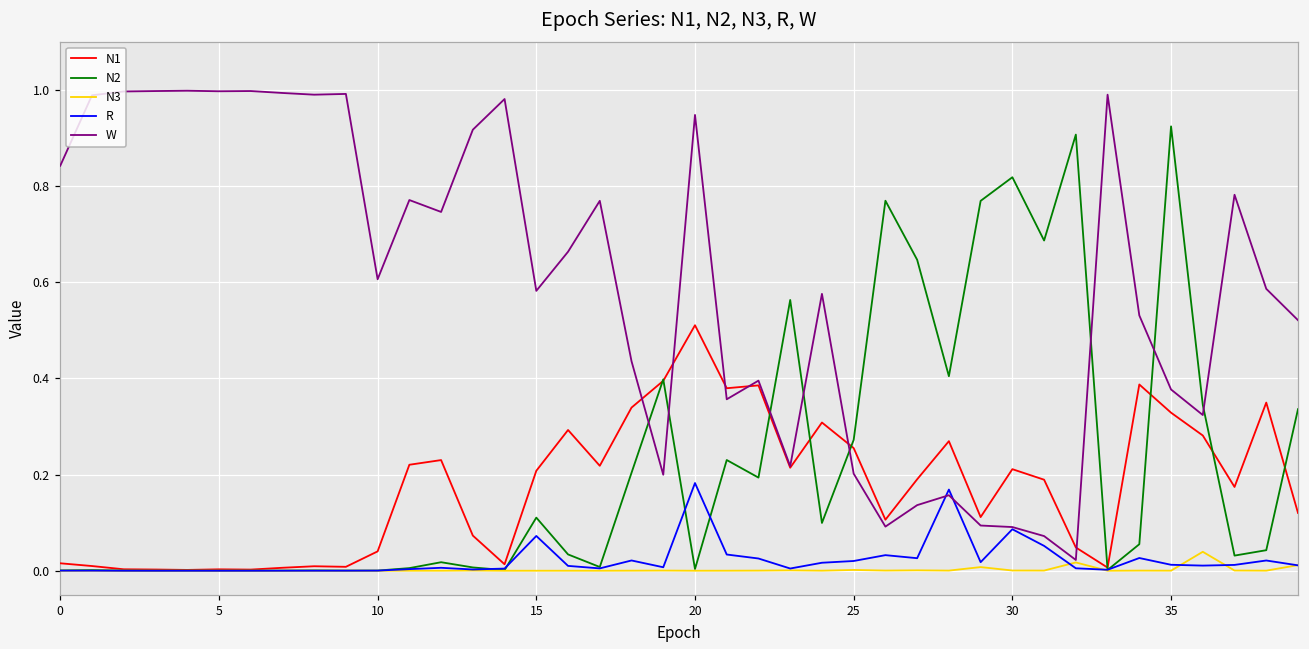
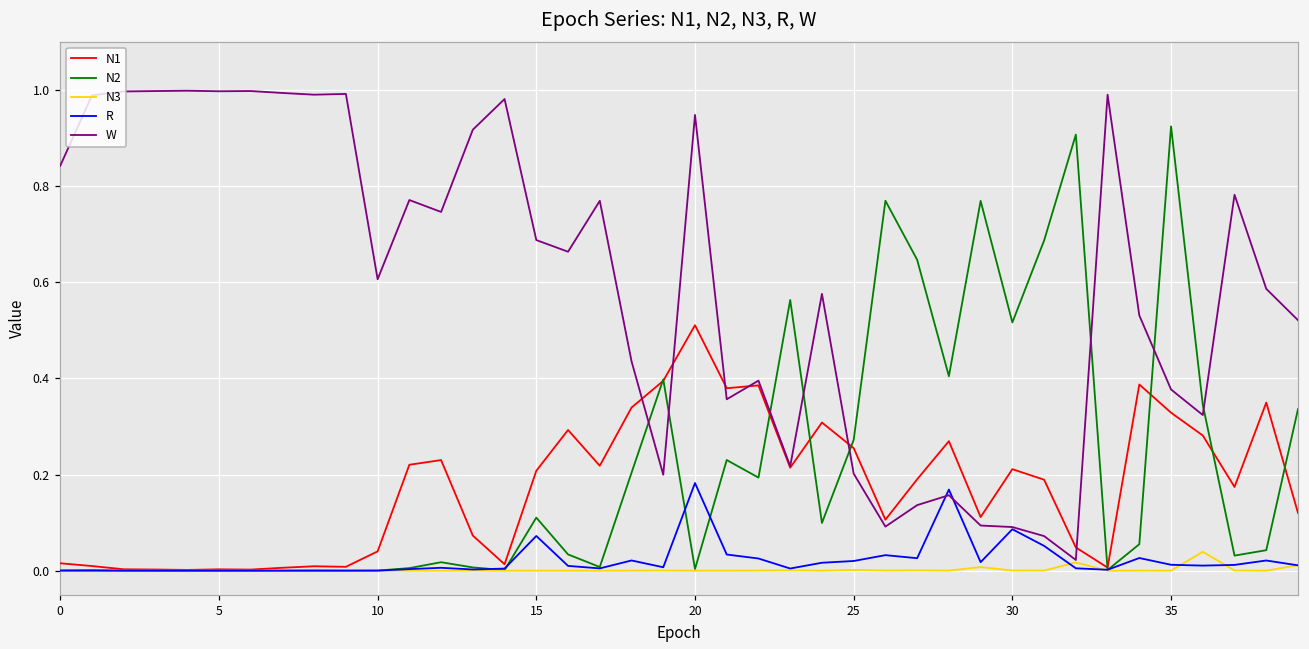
  {
    "N1": {
      "0": 0.02,
      "10": 0.04,
      "15": 0.21,
      "20": 0.51,
      "25": 0.26,
      "30": 0.21,
      "35": 0.33
    },
    "N2": {
      "15": 0.11,
      "25": 0.27,
-     "30": 0.82,
+     "30": 0.52,
      "35": 0.92
    },
    "N3": {
      "15": 0.00,
      "25": 0.00,
      "30": 0.00,
      "35": 0.00
    },
    "R": {
      "15": 0.07,
      "20": 0.18,
      "25": 0.02,
      "35": 0.01
    },
    "W": {
      "0": 0.84,
      "5": 1.00,
      "10": 0.61,
-     "15": 0.58,
+     "15": 0.69,
      "20": 0.95,
      "25": 0.20,
      "35": 0.38
    }
  }
